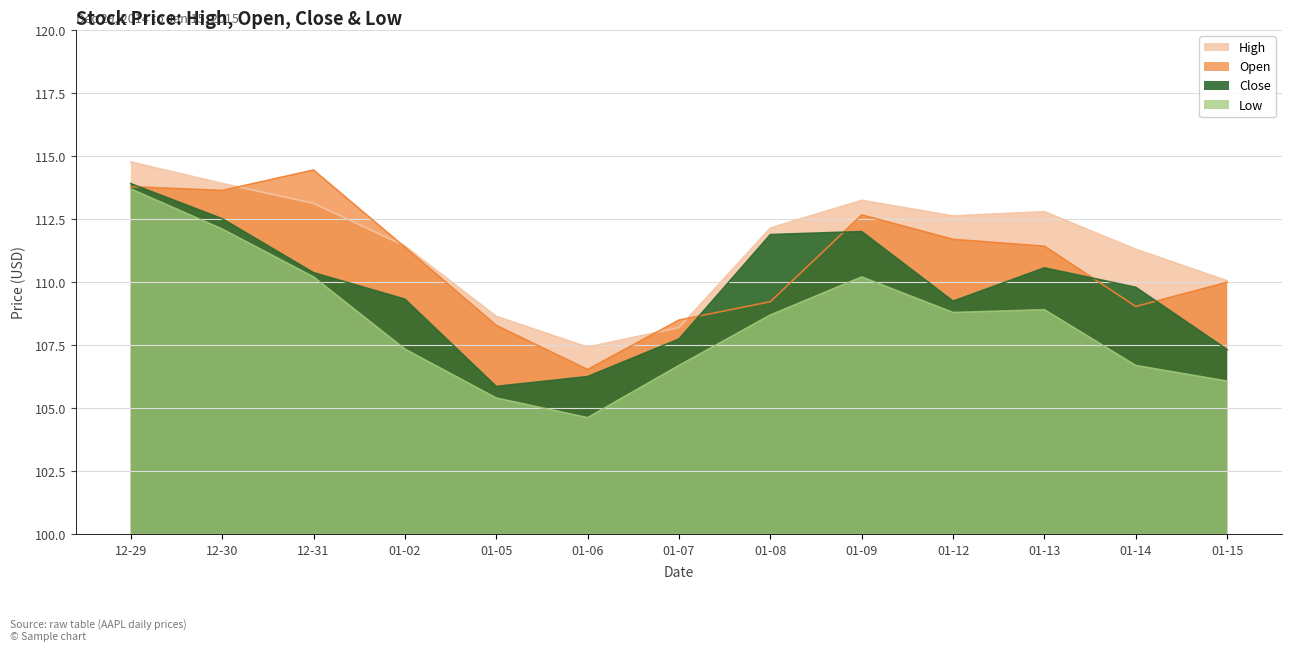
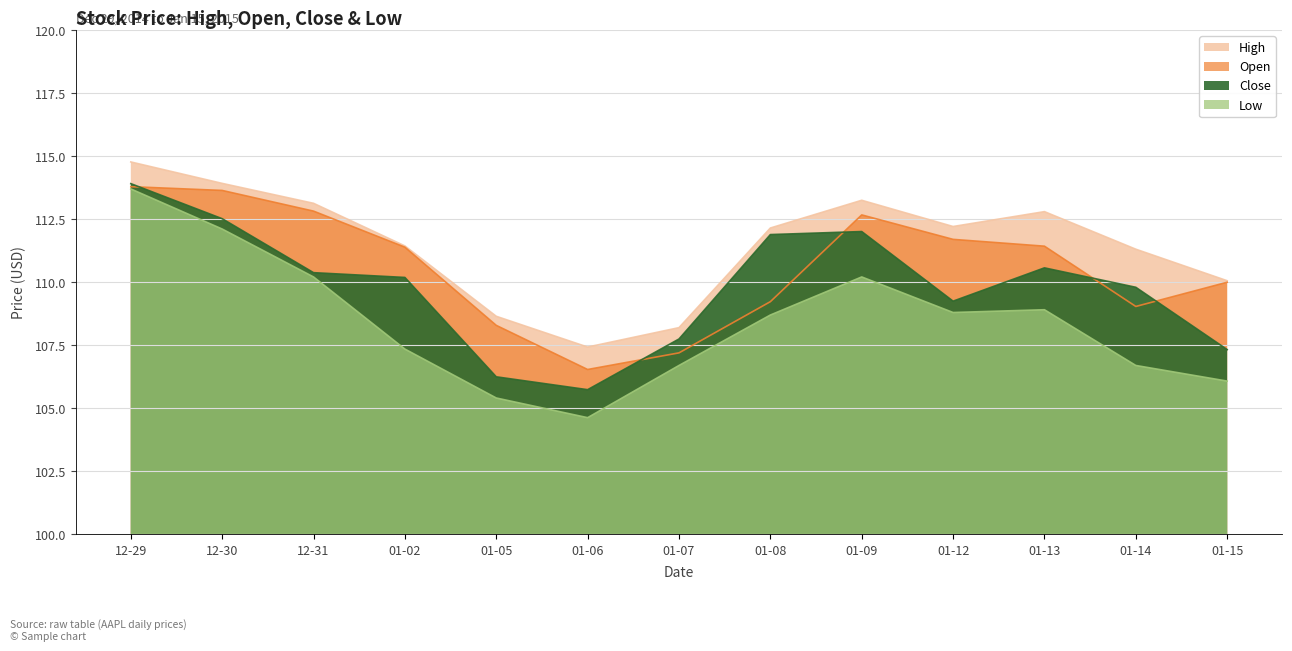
  {
    "High": {
      "12-29": 114.8,
      "12-30": 113.9,
      "12-31": 113.1,
      "01-05": 108.7,
      "01-06": 107.4,
      "01-07": 108.2,
      "01-08": 112.2,
      "01-09": 113.3,
-     "01-12": 112.6,
+     "01-12": 112.2,
      "01-13": 112.8,
      "01-14": 111.3
    },
    "Open": {
      "12-30": 113.6,
-     "12-31": 114.5,
+     "12-31": 112.8,
      "01-05": 108.3,
      "01-06": 106.5,
-     "01-07": 108.5,
+     "01-07": 107.2,
      "01-08": 109.2,
      "01-09": 112.7,
      "01-12": 111.7,
      "01-13": 111.4,
      "01-14": 109.0
    },
    "Close": {
      "12-29": 113.9,
      "12-30": 112.5,
      "12-31": 110.4,
-     "01-02": 109.3,
-     "01-05": 105.9,
-     "01-06": 106.3,
+     "01-02": 110.2,
+     "01-05": 106.3,
+     "01-06": 105.7,
      "01-07": 107.8,
      "01-08": 111.9,
      "01-09": 112.0,
      "01-12": 109.3,
      "01-13": 110.6,
      "01-14": 109.8,
      "01-15": 107.3
    },
    "Low": {
      "12-30": 112.1,
      "12-31": 110.2,
      "01-02": 107.4,
      "01-05": 105.4,
      "01-06": 104.6,
      "01-07": 106.7,
      "01-08": 108.7,
      "01-09": 110.2,
      "01-12": 108.8,
      "01-13": 108.9,
      "01-14": 106.7,
      "01-15": 106.1
    }
  }
